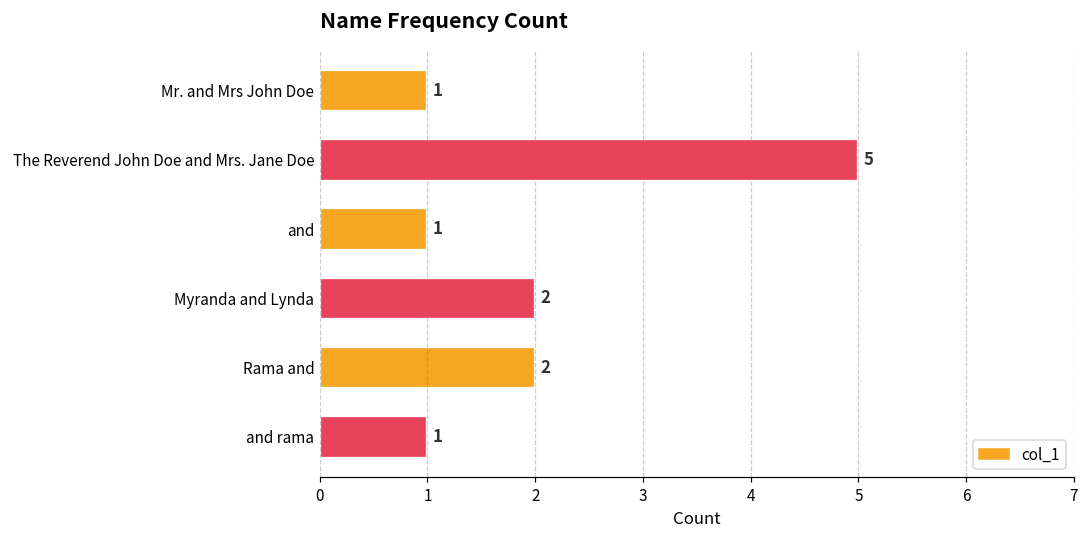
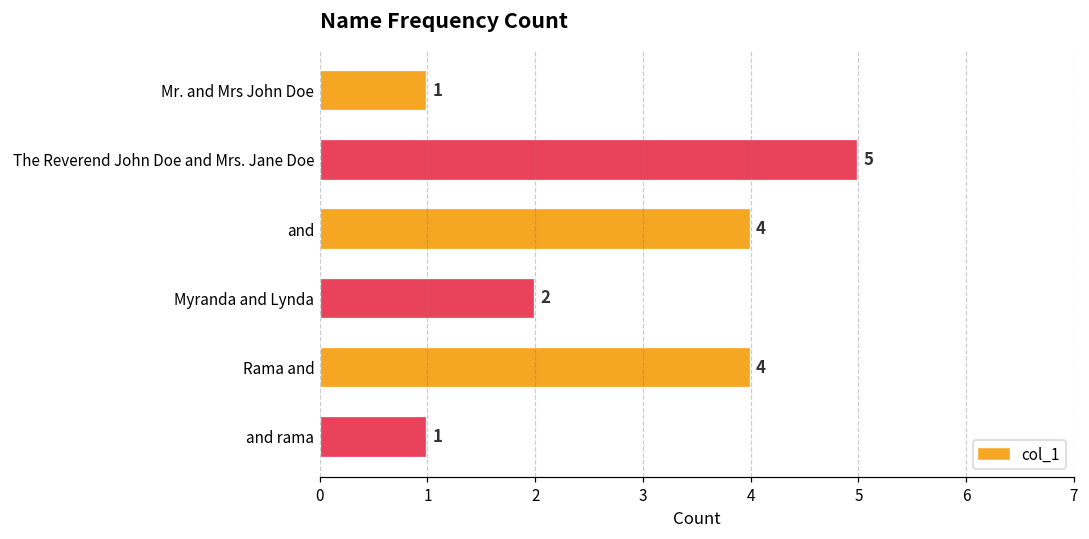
  {
    "Mr. and Mrs John Doe": 1,
    "The Reverend John Doe and Mrs. Jane Doe": 5,
-   "and": 1,
+   "and": 4,
    "Myranda and Lynda": 2,
-   "Rama and": 2,
+   "Rama and": 4,
    "and rama": 1
  }
